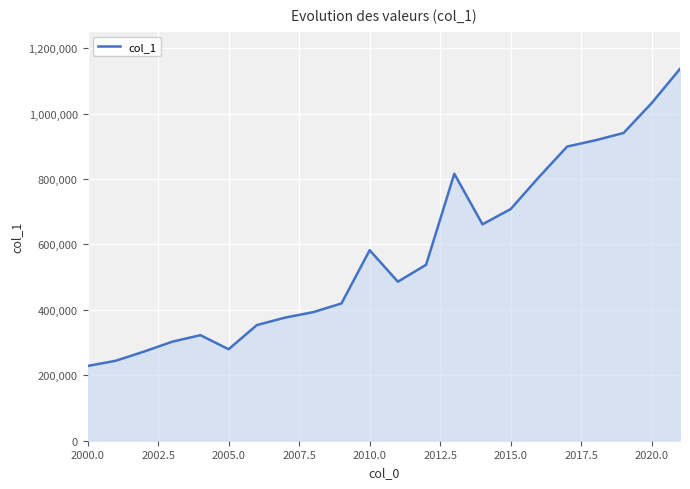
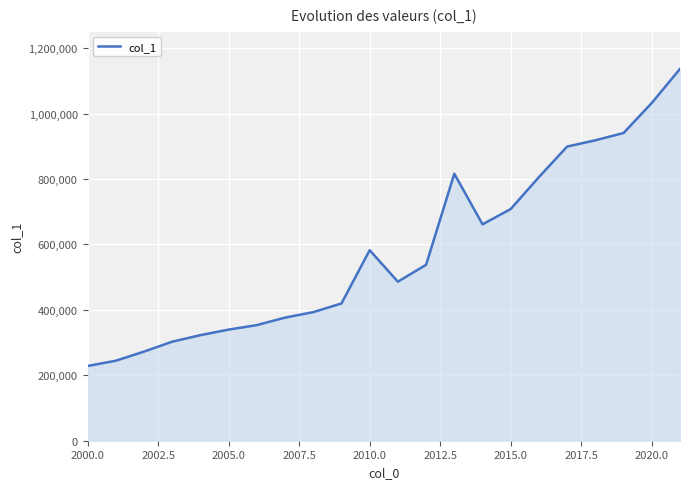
  {
    "2000.0": "230,000",
-   "2005.0": "280,000",
+   "2005.0": "340,000",
    "2010.0": "580,000",
    "2015.0": "710,000",
    "2020.0": "1,030,000"
  }
